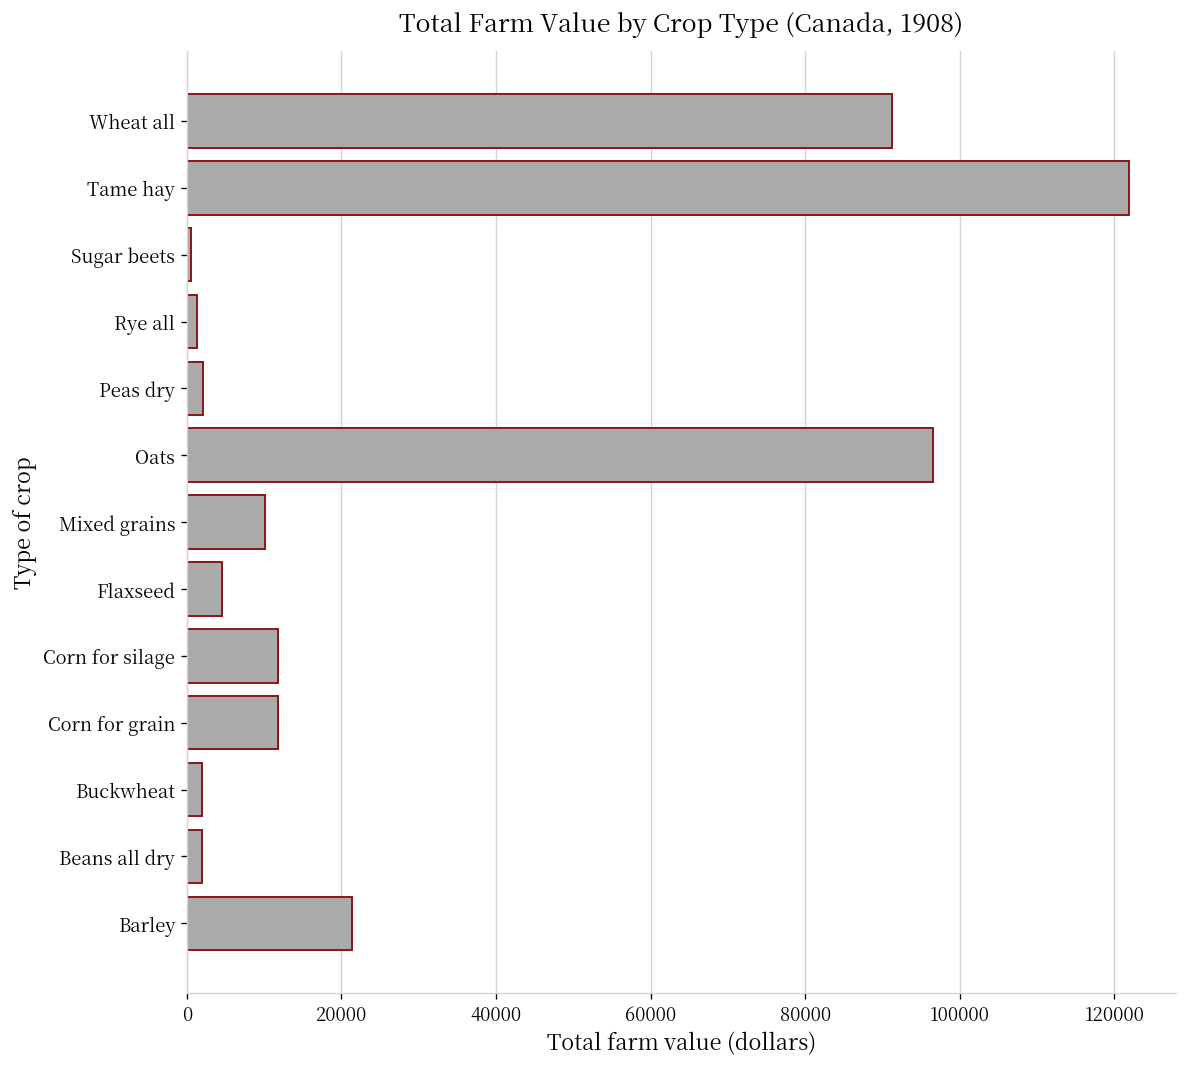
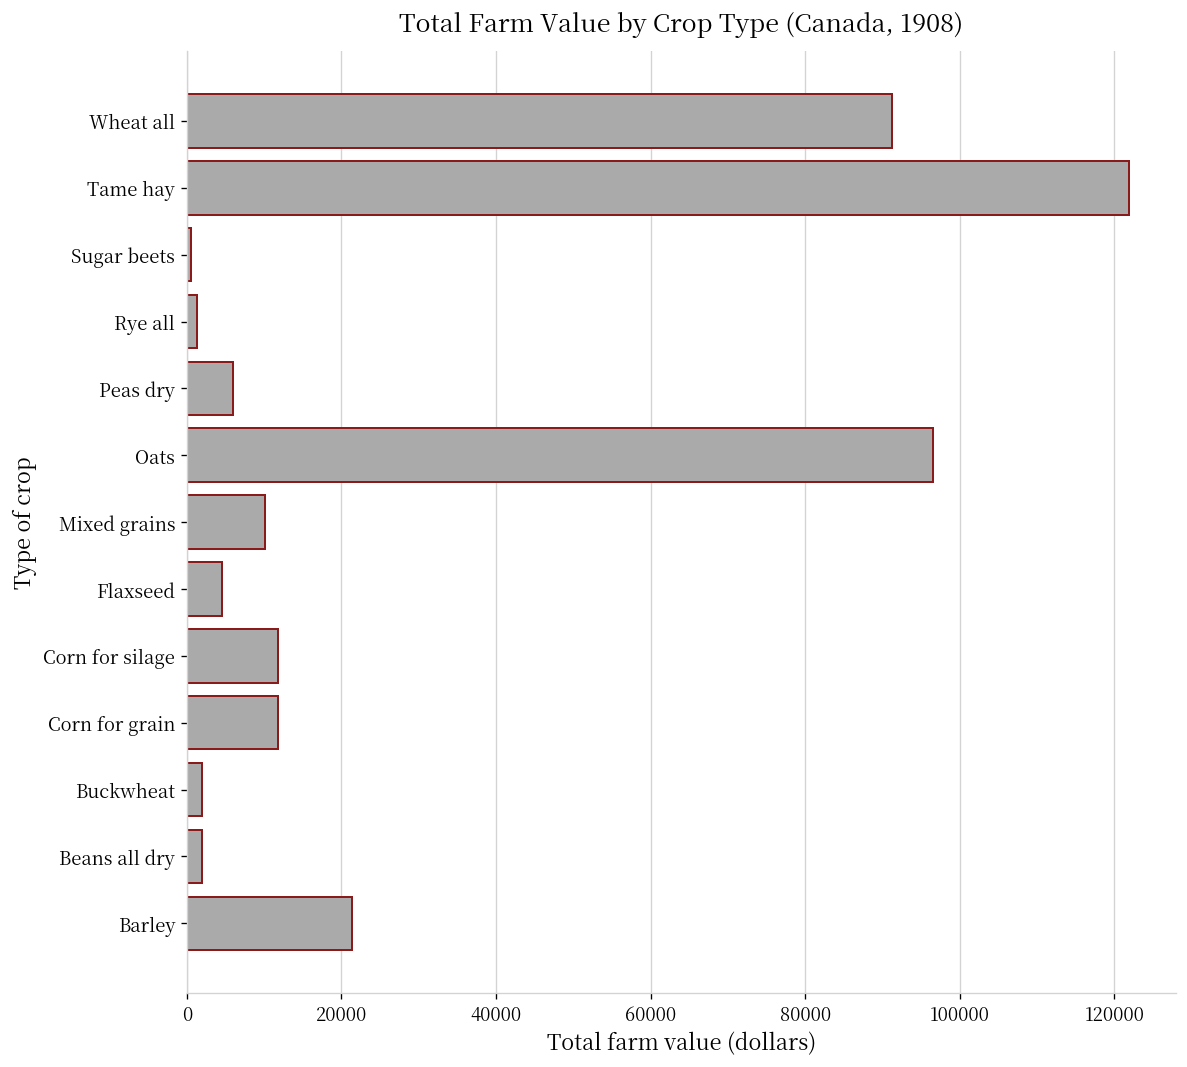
  {
    "Wheat all": 91000,
    "Tame hay": 122000,
    "Sugar beets": 1000,
    "Rye all": 1000,
-   "Peas dry": 2000,
+   "Peas dry": 6000,
    "Oats": 96000,
    "Mixed grains": 10000,
    "Flaxseed": 4000,
    "Corn for silage": 12000,
    "Corn for grain": 12000,
    "Buckwheat": 2000,
    "Beans all dry": 2000,
    "Barley": 21000
  }
